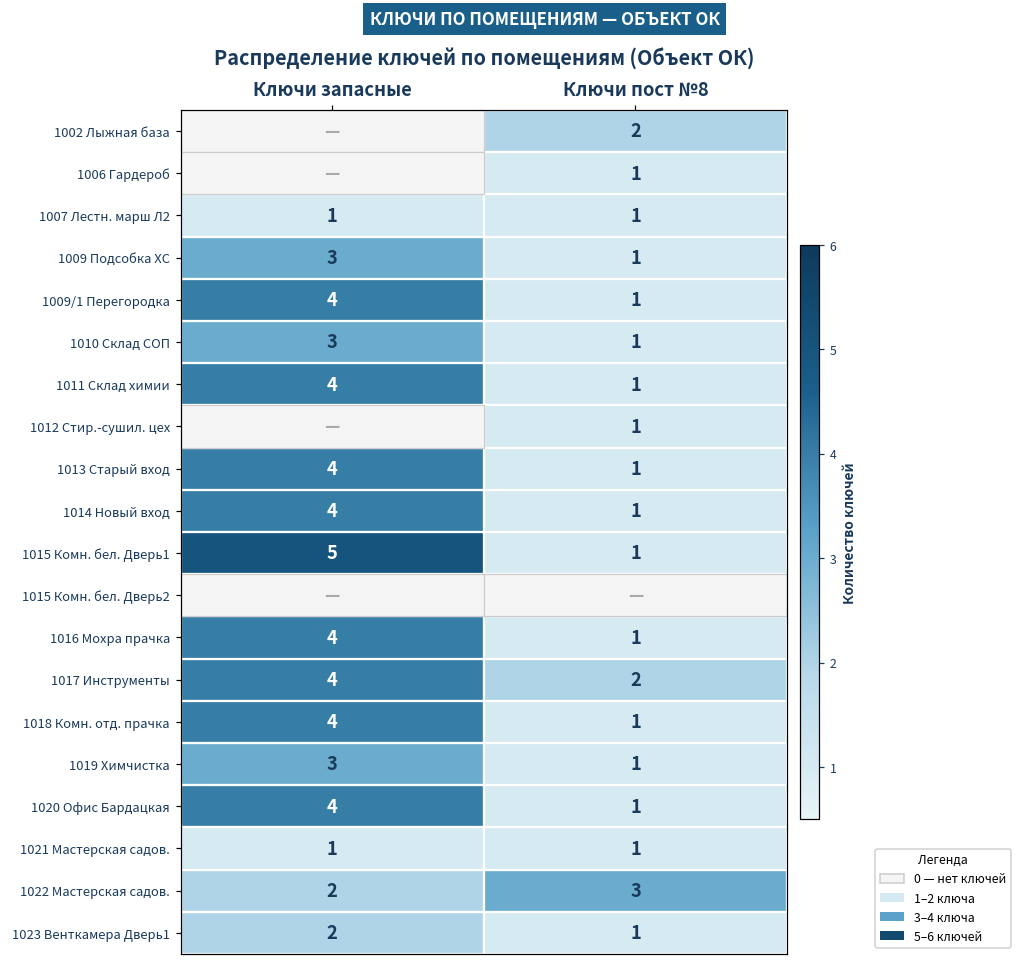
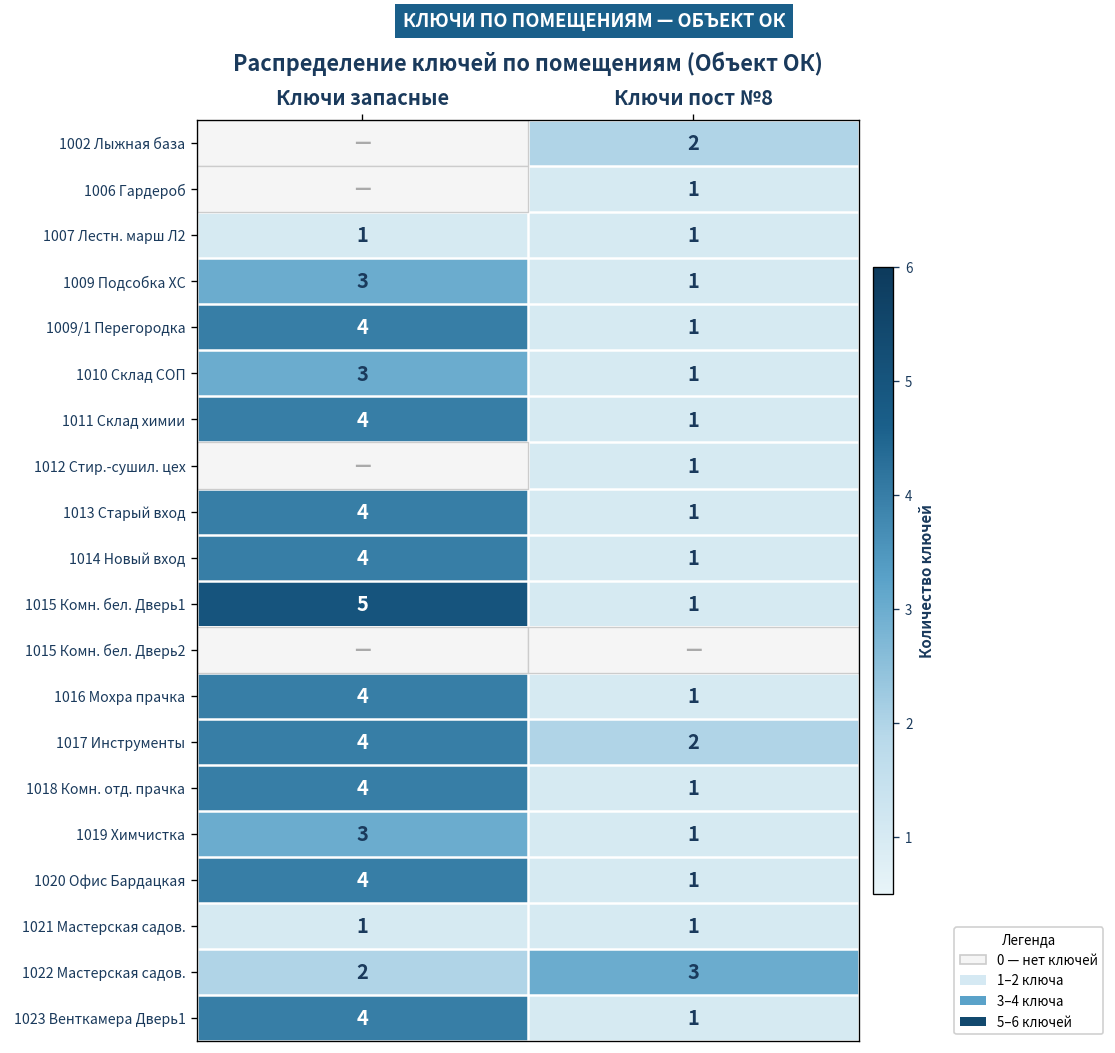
  {
    "1002 Лыжная база": {
      "Ключи пост №8": 2
    },
    "1006 Гардероб": {
      "Ключи пост №8": 1
    },
    "1007 Лестн. марш Л2": {
      "Ключи запасные": 1,
      "Ключи пост №8": 1
    },
    "1009 Подсобка ХС": {
      "Ключи запасные": 3,
      "Ключи пост №8": 1
    },
    "1009/1 Перегородка": {
      "Ключи запасные": 4,
      "Ключи пост №8": 1
    },
    "1010 Склад СОП": {
      "Ключи запасные": 3,
      "Ключи пост №8": 1
    },
    "1011 Склад химии": {
      "Ключи запасные": 4,
      "Ключи пост №8": 1
    },
    "1012 Стир.-сушил. цех": {
      "Ключи пост №8": 1
    },
    "1013 Старый вход": {
      "Ключи запасные": 4,
      "Ключи пост №8": 1
    },
    "1014 Новый вход": {
      "Ключи запасные": 4,
      "Ключи пост №8": 1
    },
    "1015 Комн. бел. Дверь1": {
      "Ключи запасные": 5,
      "Ключи пост №8": 1
    },
    "1016 Мохра прачка": {
      "Ключи запасные": 4,
      "Ключи пост №8": 1
    },
    "1017 Инструменты": {
      "Ключи запасные": 4,
      "Ключи пост №8": 2
    },
    "1018 Комн. отд. прачка": {
      "Ключи запасные": 4,
      "Ключи пост №8": 1
    },
    "1019 Химчистка": {
      "Ключи запасные": 3,
      "Ключи пост №8": 1
    },
    "1020 Офис Бардацкая": {
      "Ключи запасные": 4,
      "Ключи пост №8": 1
    },
    "1021 Мастерская садов.": {
      "Ключи запасные": 1,
      "Ключи пост №8": 1
    },
    "1022 Мастерская садов.": {
      "Ключи запасные": 2,
      "Ключи пост №8": 3
    },
    "1023 Венткамера Дверь1": {
-     "Ключи запасные": 2,
+     "Ключи запасные": 4,
      "Ключи пост №8": 1
    }
  }
